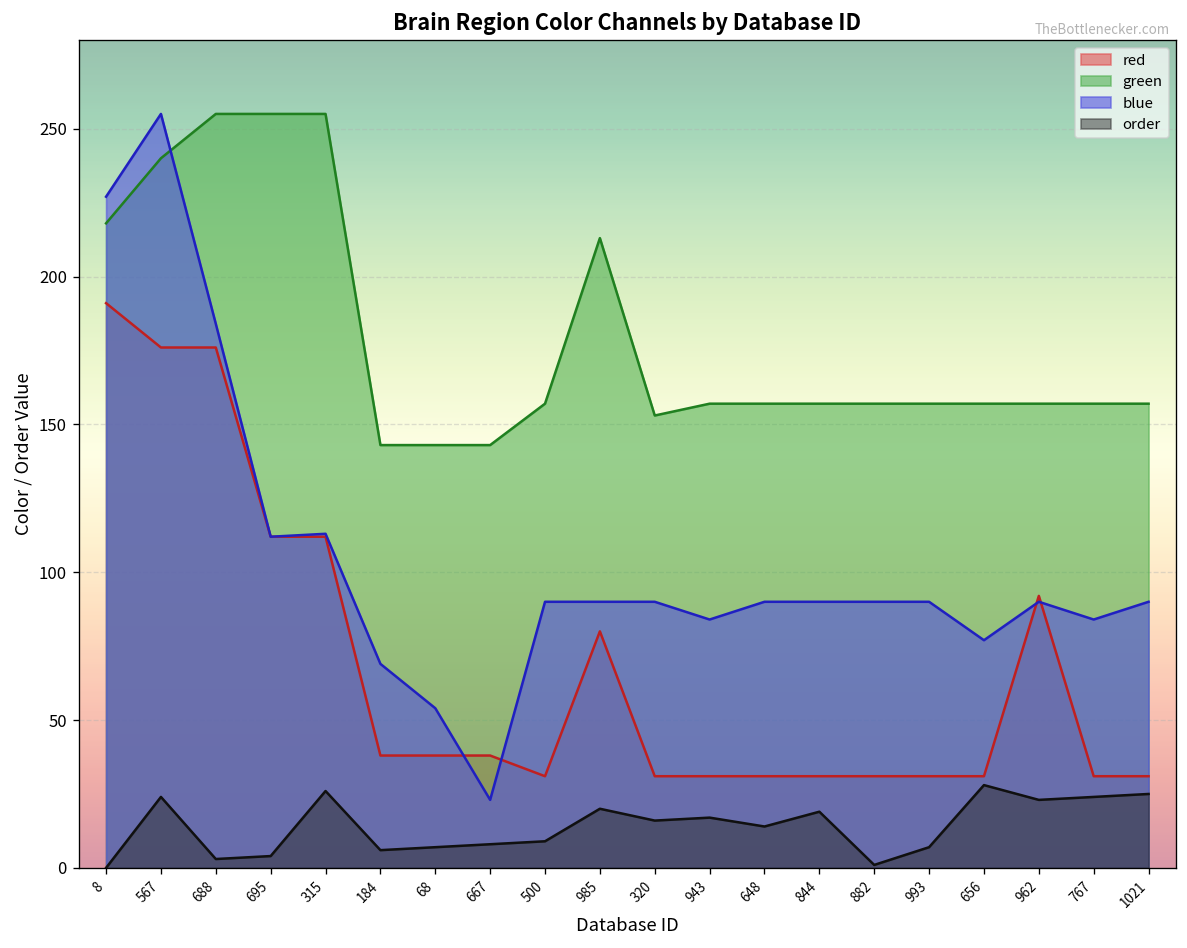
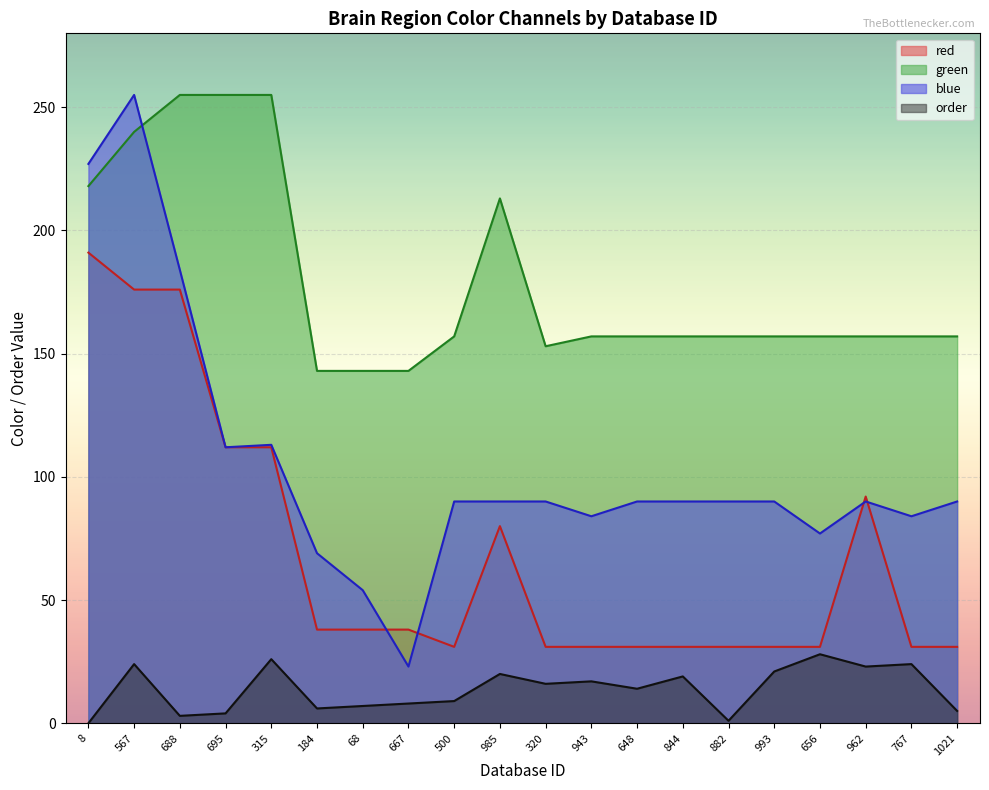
  {
    "red": {
      "8": 191,
      "567": 176,
      "688": 176,
      "184": 38,
      "68": 38,
      "667": 38,
      "500": 31,
      "985": 80,
      "320": 31,
      "943": 31,
      "648": 31,
      "844": 31,
      "882": 31,
      "993": 31,
      "656": 31,
      "962": 92,
      "767": 31,
      "1021": 31
    },
    "green": {
      "8": 218,
      "567": 240,
      "688": 255,
      "695": 255,
      "315": 255,
      "184": 143,
      "68": 143,
      "667": 143,
      "500": 157,
      "985": 213,
      "320": 153,
      "943": 157,
      "648": 157,
      "844": 157,
      "882": 157,
      "993": 157,
      "656": 157,
      "962": 157,
      "767": 157,
      "1021": 157
    },
    "blue": {
      "8": 227,
      "567": 255,
      "688": 184,
      "184": 69,
      "68": 54,
      "667": 23,
      "500": 90,
      "985": 90,
      "320": 90,
      "943": 84,
      "648": 90,
      "844": 90,
      "882": 90,
      "993": 90,
      "656": 77,
      "962": 90,
      "767": 84,
      "1021": 90
    },
    "order": {
      "8": 0,
      "567": 24,
      "688": 3,
      "695": 4,
      "315": 26,
      "184": 6,
      "68": 7,
      "667": 8,
      "500": 9,
      "985": 20,
      "320": 16,
      "943": 17,
      "648": 14,
      "844": 19,
      "882": 1,
-     "993": 7,
+     "993": 21,
      "656": 28,
      "962": 23,
      "767": 24,
-     "1021": 25
+     "1021": 5
    }
  }
